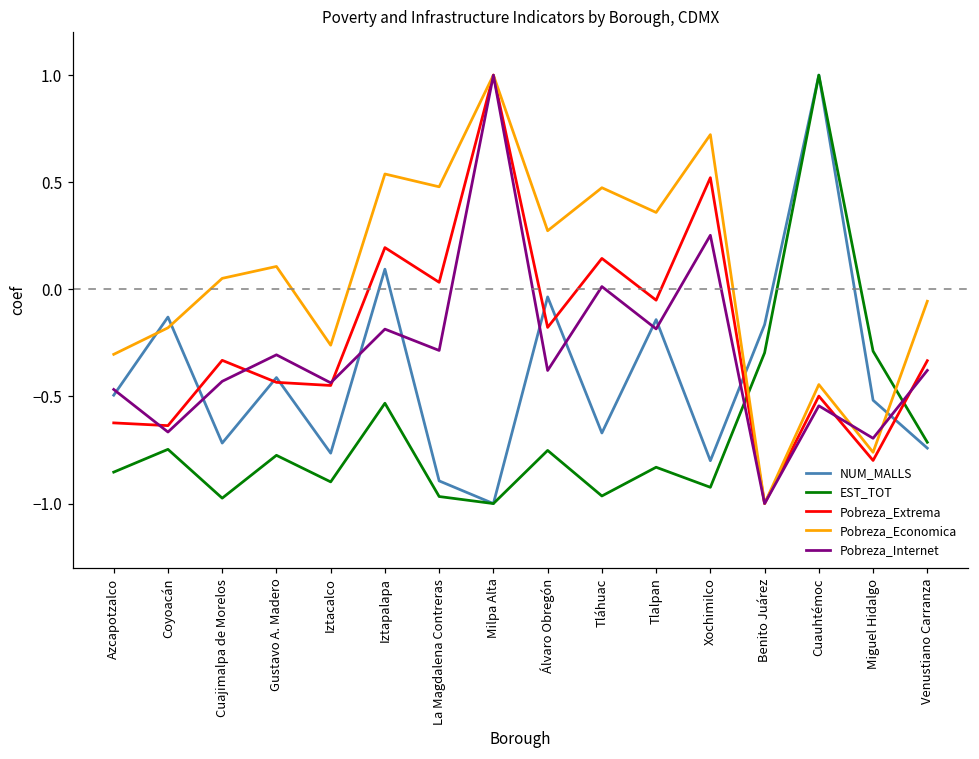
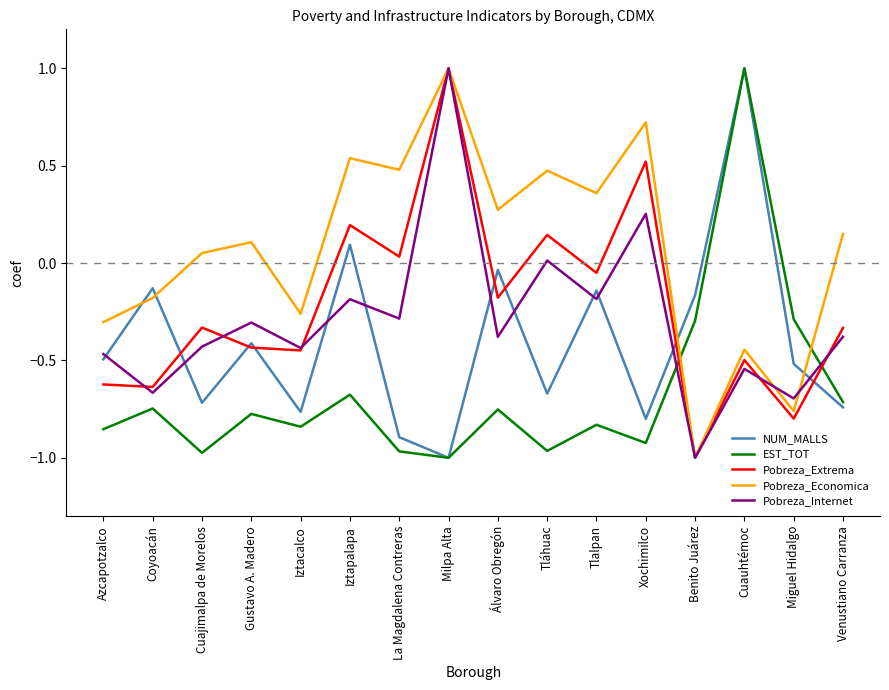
  {
    "NUM_MALLS": {
      "Azcapotzalco": -0.49,
      "Coyoacán": -0.13,
      "Cuajimalpa de Morelos": -0.72,
      "Gustavo A. Madero": -0.41,
      "Iztacalco": -0.76,
      "Iztapalapa": 0.09,
      "La Magdalena Contreras": -0.89,
      "Álvaro Obregón": -0.04,
      "Tláhuac": -0.67,
      "Tlalpan": -0.14,
      "Xochimilco": -0.80,
      "Benito Juárez": -0.16,
      "Miguel Hidalgo": -0.52,
      "Venustiano Carranza": -0.74
    },
    "EST_TOT": {
      "Azcapotzalco": -0.85,
      "Coyoacán": -0.75,
      "Cuajimalpa de Morelos": -0.97,
      "Gustavo A. Madero": -0.77,
-     "Iztacalco": -0.90,
-     "Iztapalapa": -0.53,
+     "Iztacalco": -0.84,
+     "Iztapalapa": -0.68,
      "La Magdalena Contreras": -0.97,
      "Álvaro Obregón": -0.75,
      "Tláhuac": -0.96,
      "Tlalpan": -0.83,
      "Xochimilco": -0.92,
      "Benito Juárez": -0.30,
      "Miguel Hidalgo": -0.29,
      "Venustiano Carranza": -0.71
    },
    "Pobreza_Extrema": {
      "Azcapotzalco": -0.62,
      "Coyoacán": -0.64,
      "Cuajimalpa de Morelos": -0.33,
      "Gustavo A. Madero": -0.43,
      "Iztapalapa": 0.19,
      "La Magdalena Contreras": 0.03,
      "Álvaro Obregón": -0.18,
      "Tláhuac": 0.14,
      "Tlalpan": -0.05,
      "Xochimilco": 0.52,
      "Cuauhtémoc": -0.50,
      "Miguel Hidalgo": -0.80,
      "Venustiano Carranza": -0.33
    },
    "Pobreza_Economica": {
      "Azcapotzalco": -0.30,
      "Coyoacán": -0.18,
      "Cuajimalpa de Morelos": 0.05,
      "Gustavo A. Madero": 0.11,
      "Iztacalco": -0.26,
      "Iztapalapa": 0.54,
      "La Magdalena Contreras": 0.48,
      "Álvaro Obregón": 0.27,
      "Tláhuac": 0.47,
      "Tlalpan": 0.36,
      "Xochimilco": 0.72,
      "Cuauhtémoc": -0.44,
      "Miguel Hidalgo": -0.76,
-     "Venustiano Carranza": -0.06
+     "Venustiano Carranza": 0.15
    },
    "Pobreza_Internet": {
      "Azcapotzalco": -0.47,
      "Coyoacán": -0.67,
      "Cuajimalpa de Morelos": -0.43,
      "Gustavo A. Madero": -0.31,
      "Iztapalapa": -0.19,
      "La Magdalena Contreras": -0.29,
      "Álvaro Obregón": -0.38,
      "Tláhuac": 0.01,
      "Tlalpan": -0.18,
      "Xochimilco": 0.25,
      "Cuauhtémoc": -0.54,
      "Miguel Hidalgo": -0.70,
      "Venustiano Carranza": -0.38
    }
  }
